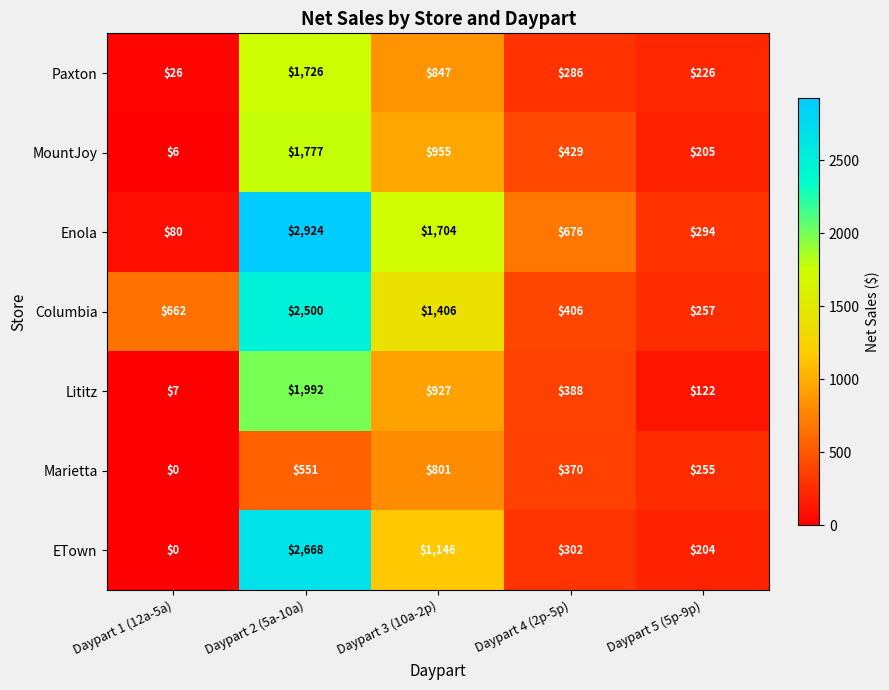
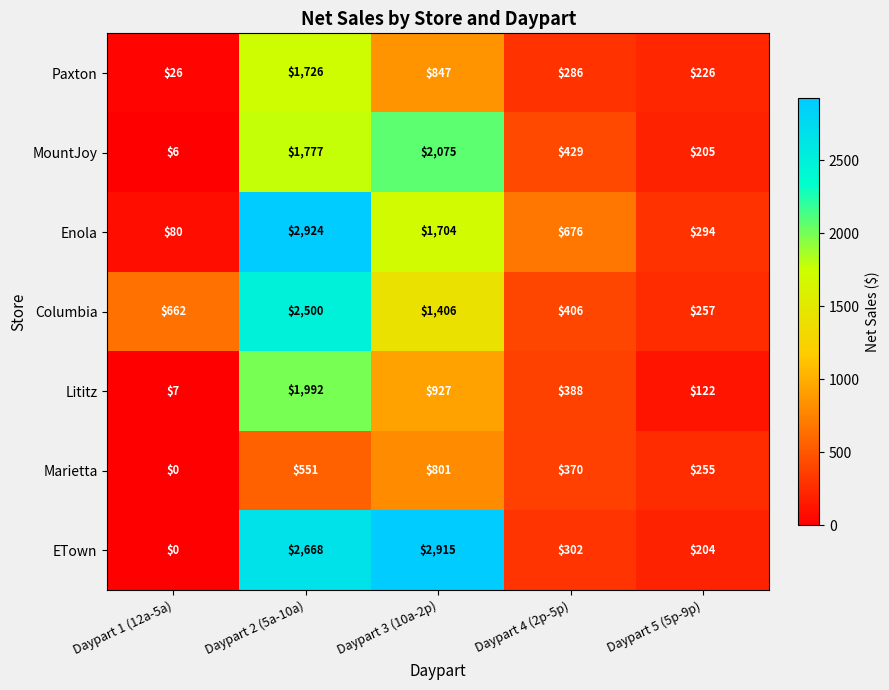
  {
    "Paxton": {
      "Daypart 1 (12a-5a)": "$26",
      "Daypart 2 (5a-10a)": "$1,726",
      "Daypart 3 (10a-2p)": "$847",
      "Daypart 4 (2p-5p)": "$286",
      "Daypart 5 (5p-9p)": "$226"
    },
    "MountJoy": {
      "Daypart 1 (12a-5a)": "$6",
      "Daypart 2 (5a-10a)": "$1,777",
-     "Daypart 3 (10a-2p)": "$955",
+     "Daypart 3 (10a-2p)": "$2,075",
      "Daypart 4 (2p-5p)": "$429",
      "Daypart 5 (5p-9p)": "$205"
    },
    "Enola": {
      "Daypart 1 (12a-5a)": "$80",
      "Daypart 2 (5a-10a)": "$2,924",
      "Daypart 3 (10a-2p)": "$1,704",
      "Daypart 4 (2p-5p)": "$676",
      "Daypart 5 (5p-9p)": "$294"
    },
    "Columbia": {
      "Daypart 1 (12a-5a)": "$662",
      "Daypart 2 (5a-10a)": "$2,500",
      "Daypart 3 (10a-2p)": "$1,406",
      "Daypart 4 (2p-5p)": "$406",
      "Daypart 5 (5p-9p)": "$257"
    },
    "Lititz": {
      "Daypart 1 (12a-5a)": "$7",
      "Daypart 2 (5a-10a)": "$1,992",
      "Daypart 3 (10a-2p)": "$927",
      "Daypart 4 (2p-5p)": "$388",
      "Daypart 5 (5p-9p)": "$122"
    },
    "Marietta": {
      "Daypart 1 (12a-5a)": "$0",
      "Daypart 2 (5a-10a)": "$551",
      "Daypart 3 (10a-2p)": "$801",
      "Daypart 4 (2p-5p)": "$370",
      "Daypart 5 (5p-9p)": "$255"
    },
    "ETown": {
      "Daypart 1 (12a-5a)": "$0",
      "Daypart 2 (5a-10a)": "$2,668",
-     "Daypart 3 (10a-2p)": "$1,146",
+     "Daypart 3 (10a-2p)": "$2,915",
      "Daypart 4 (2p-5p)": "$302",
      "Daypart 5 (5p-9p)": "$204"
    }
  }
